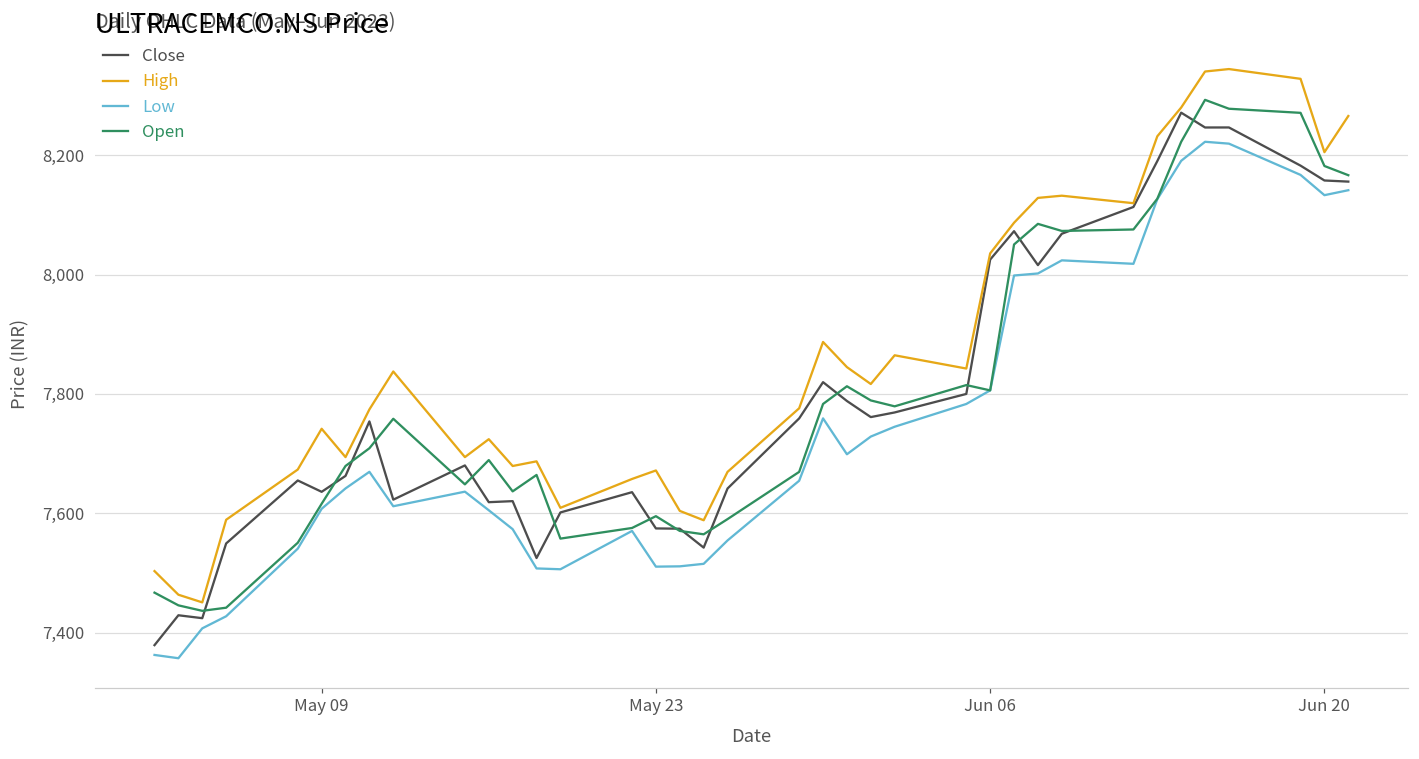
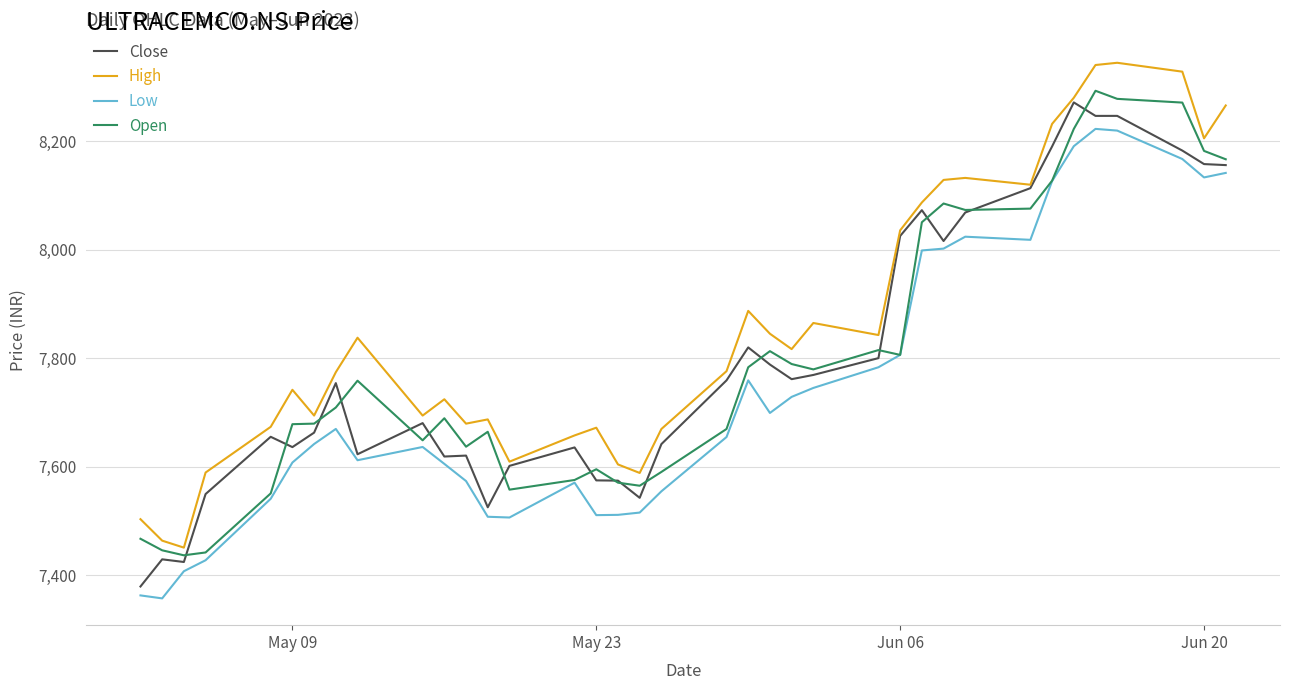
  {
    "Close": {
      "May 09": "7,640",
      "May 23": "7,570",
      "Jun 06": "8,030",
      "Jun 20": "8,160"
    },
    "High": {
      "May 09": "7,740",
      "May 23": "7,670",
      "Jun 06": "8,040",
      "Jun 20": "8,210"
    },
    "Low": {
      "May 09": "7,610",
      "May 23": "7,510",
      "Jun 20": "8,130"
    },
    "Open": {
-     "May 09": "7,620",
+     "May 09": "7,680",
      "May 23": "7,600",
      "Jun 20": "8,180"
    }
  }
